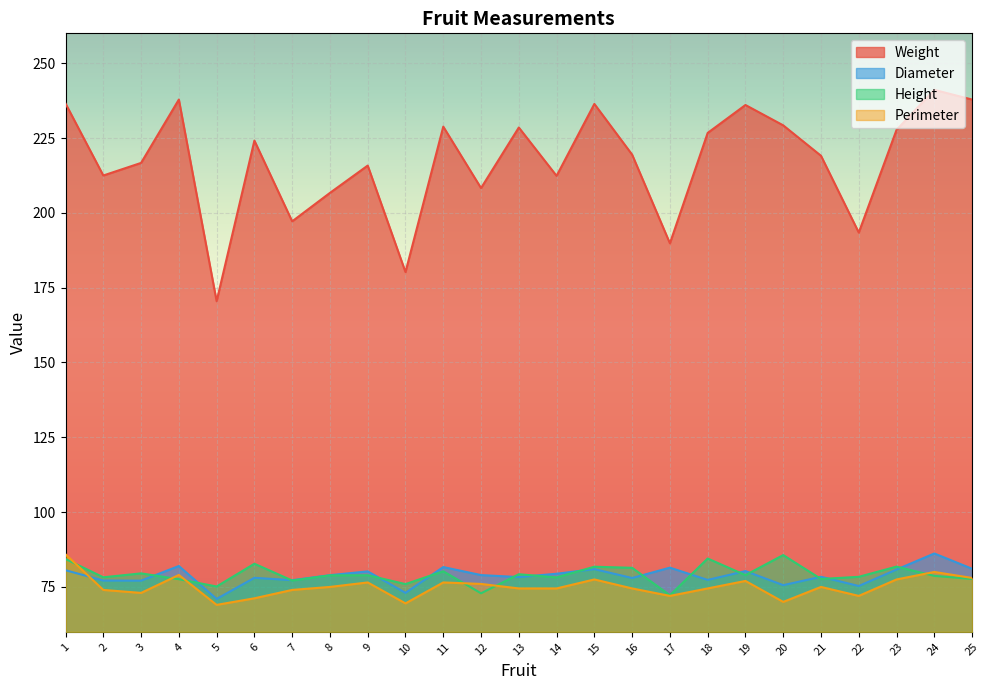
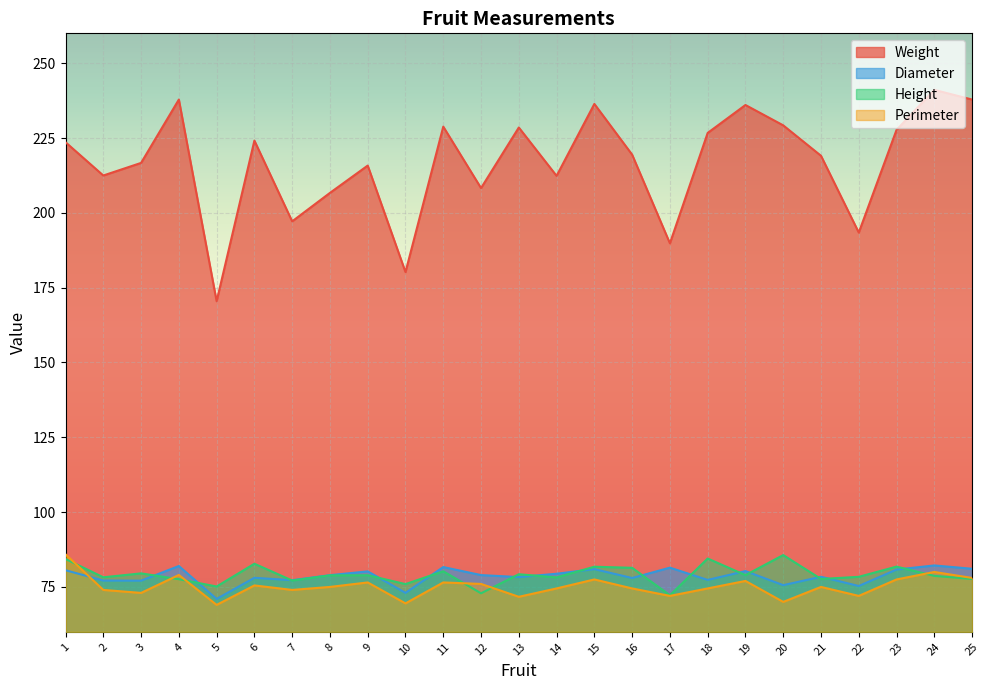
  {
    "Weight": {
-     "1": 237,
+     "1": 224,
      "2": 212,
      "3": 217,
      "4": 238,
      "5": 170,
      "6": 224,
      "7": 197,
      "8": 207,
      "9": 216,
      "10": 180,
      "11": 229,
      "12": 208,
      "13": 229,
      "14": 212,
      "15": 236,
      "16": 219,
      "17": 190,
      "18": 227,
      "19": 236,
      "20": 229,
      "21": 219,
      "22": 193,
      "23": 228,
      "25": 238
    },
    "Diameter": {
      "1": 81,
      "2": 77,
      "3": 77,
      "4": 82,
      "5": 71,
      "6": 78,
      "9": 80,
      "10": 73,
      "11": 82,
      "12": 79,
      "13": 78,
      "14": 79,
      "16": 78,
      "17": 81,
      "18": 77,
      "19": 80,
      "20": 76,
      "22": 75,
      "23": 81,
-     "24": 86,
+     "24": 82,
      "25": 81
    },
    "Height": {
      "1": 84,
      "2": 78,
      "3": 80,
      "4": 78,
      "5": 75,
      "6": 83,
      "9": 79,
      "10": 76,
      "11": 80,
      "12": 73,
      "13": 79,
      "14": 78,
      "16": 81,
      "18": 84,
      "19": 79,
      "20": 86,
      "22": 78,
      "23": 82,
      "24": 79
    },
    "Perimeter": {
      "1": 86,
      "2": 74,
      "3": 73,
      "4": 79,
      "5": 69,
-     "6": 71,
+     "6": 76,
      "7": 74,
      "8": 75,
      "9": 77,
      "10": 70,
      "11": 77,
      "12": 76,
-     "13": 75,
+     "13": 72,
      "14": 75,
      "15": 78,
      "16": 75,
      "18": 75,
      "19": 77,
      "20": 70,
      "21": 75,
      "22": 72,
      "23": 78,
      "24": 80
    }
  }
